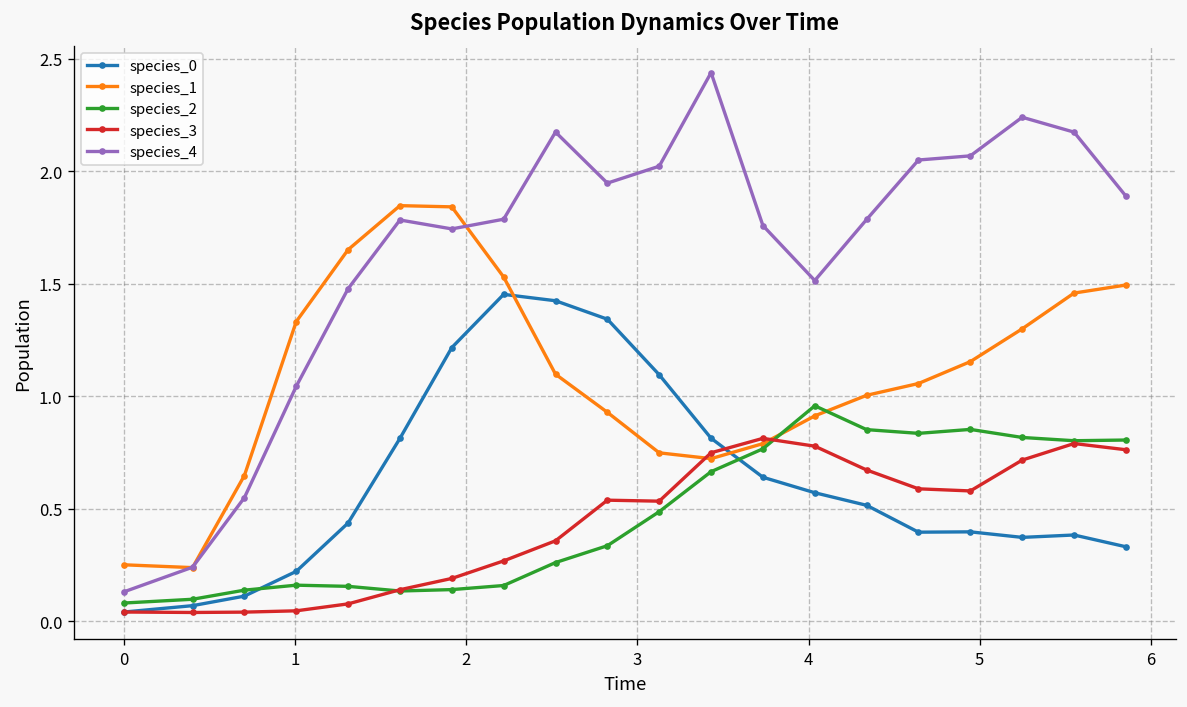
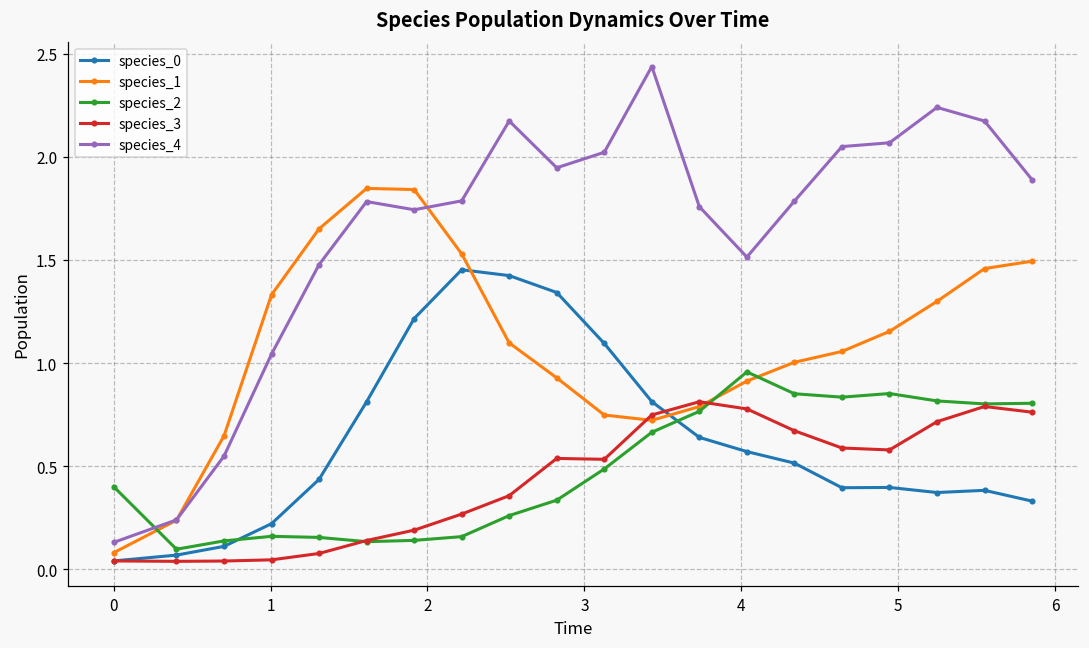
  {
    "species_1": {
-     "0": 0.25
+     "0": 0.08
    },
    "species_2": {
-     "0": 0.08
+     "0": 0.40
    },
    "species_4": {
      "0": 0.13
    }
  }
